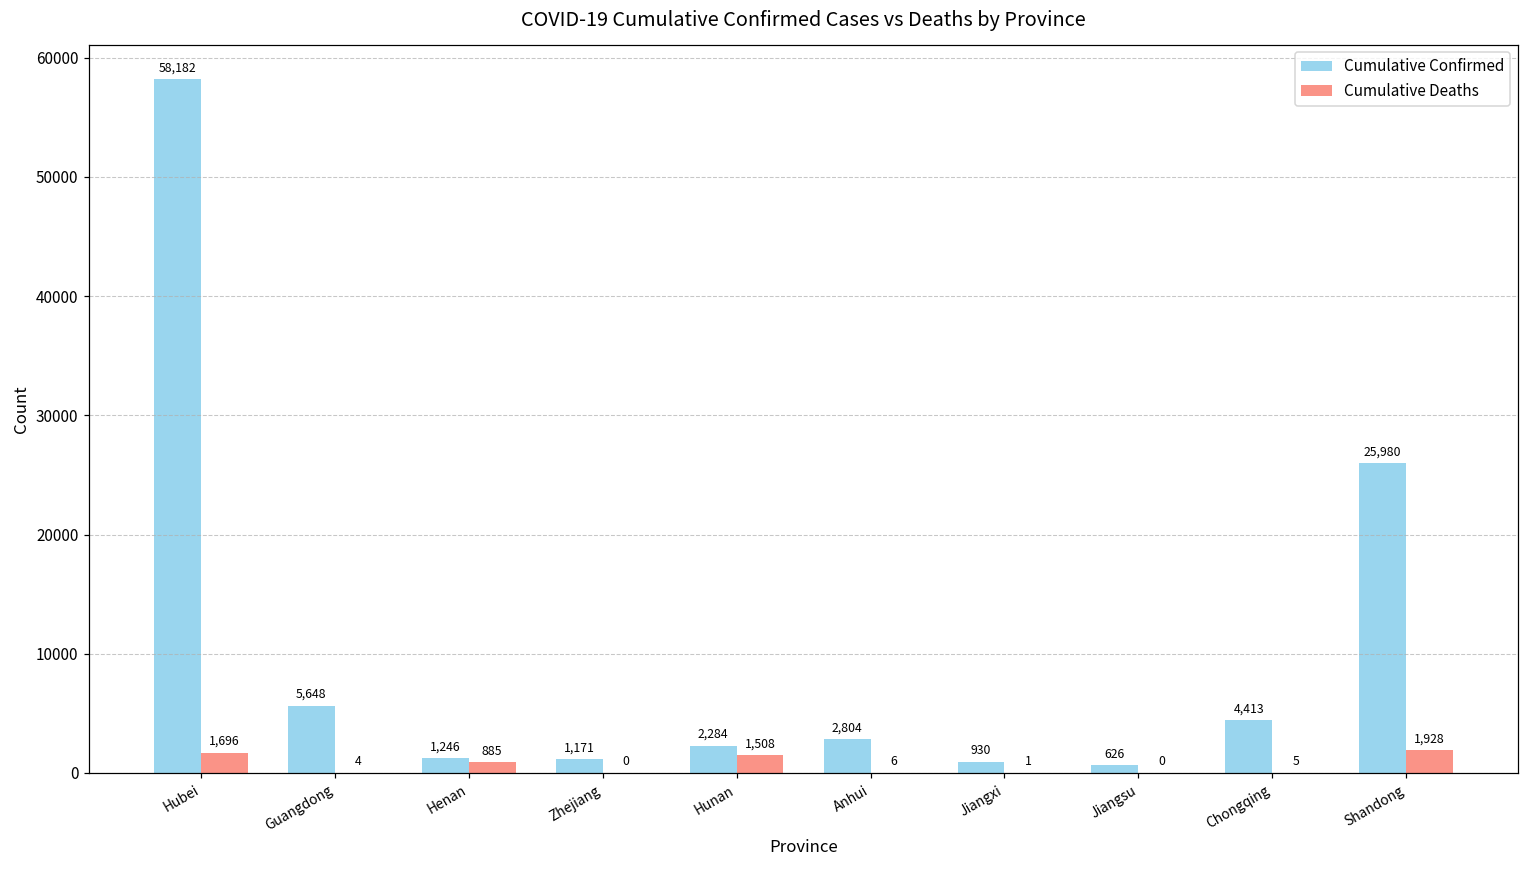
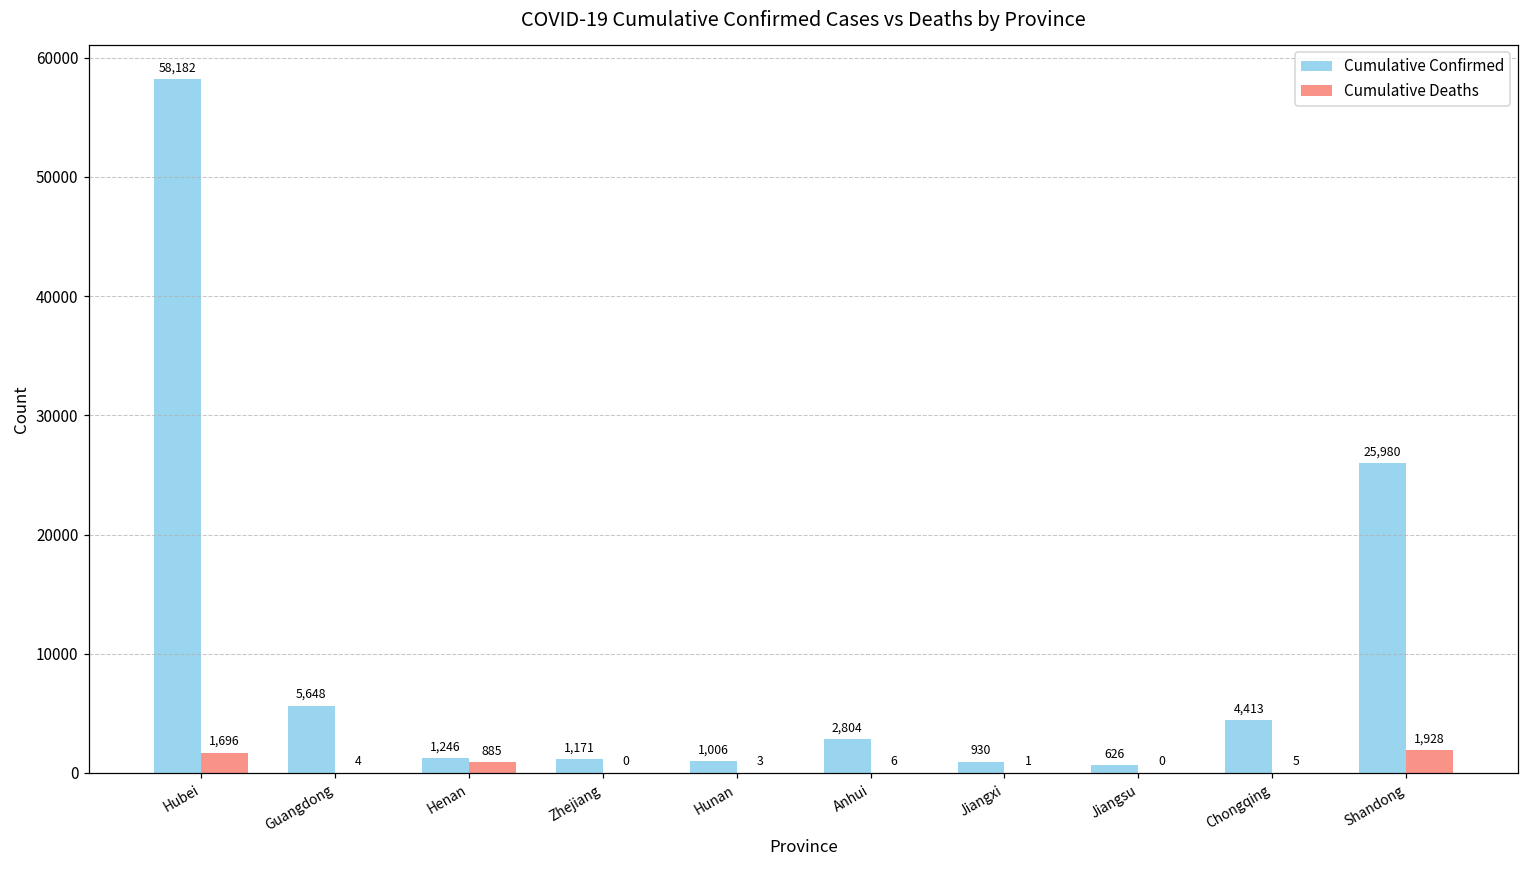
  {
    "Cumulative Confirmed": {
      "Hubei": "58,182",
      "Guangdong": "5,648",
      "Henan": "1,246",
      "Zhejiang": "1,171",
-     "Hunan": "2,284",
+     "Hunan": "1,006",
      "Anhui": "2,804",
      "Jiangxi": "930",
      "Jiangsu": "626",
      "Chongqing": "4,413",
      "Shandong": "25,980"
    },
    "Cumulative Deaths": {
      "Hubei": "1,696",
      "Guangdong": "4",
      "Henan": "885",
      "Zhejiang": "0",
-     "Hunan": "1,508",
+     "Hunan": "3",
      "Anhui": "6",
      "Jiangxi": "1",
      "Jiangsu": "0",
      "Chongqing": "5",
      "Shandong": "1,928"
    }
  }
